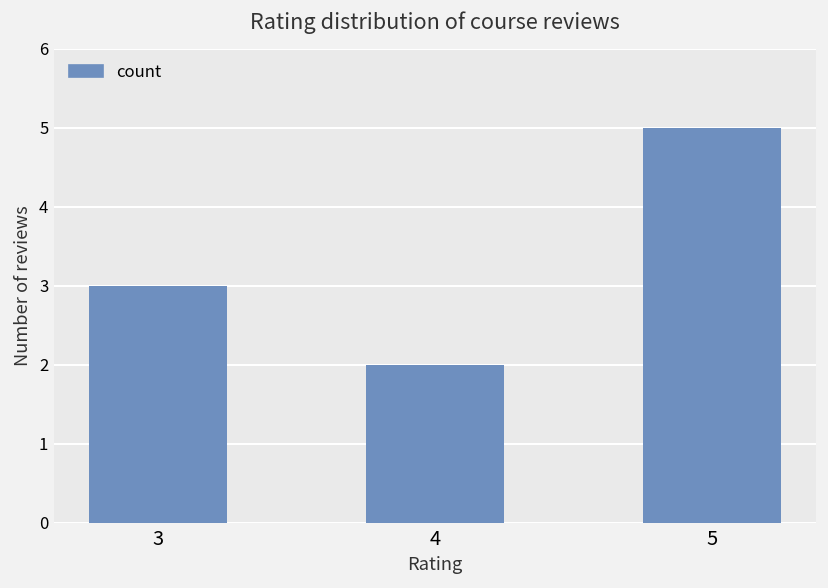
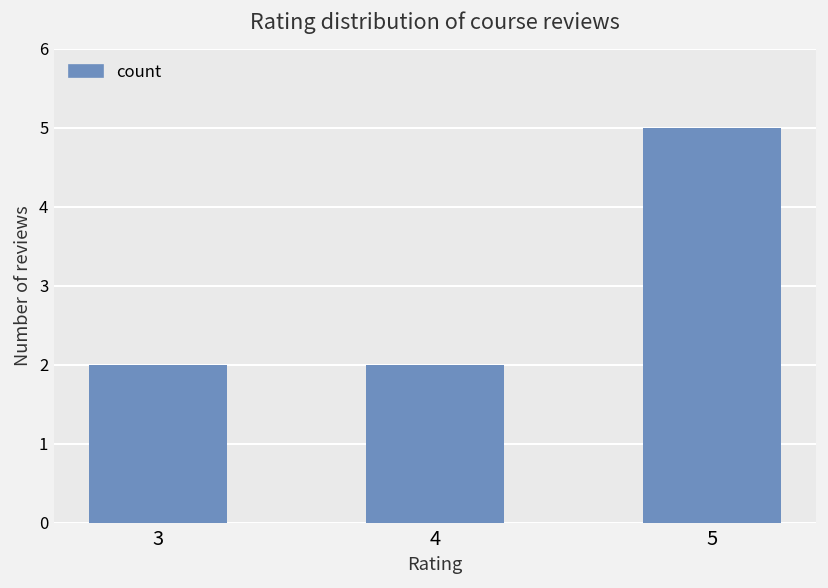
  {
-   "3": 3,
+   "3": 2,
    "4": 2,
    "5": 5
  }
